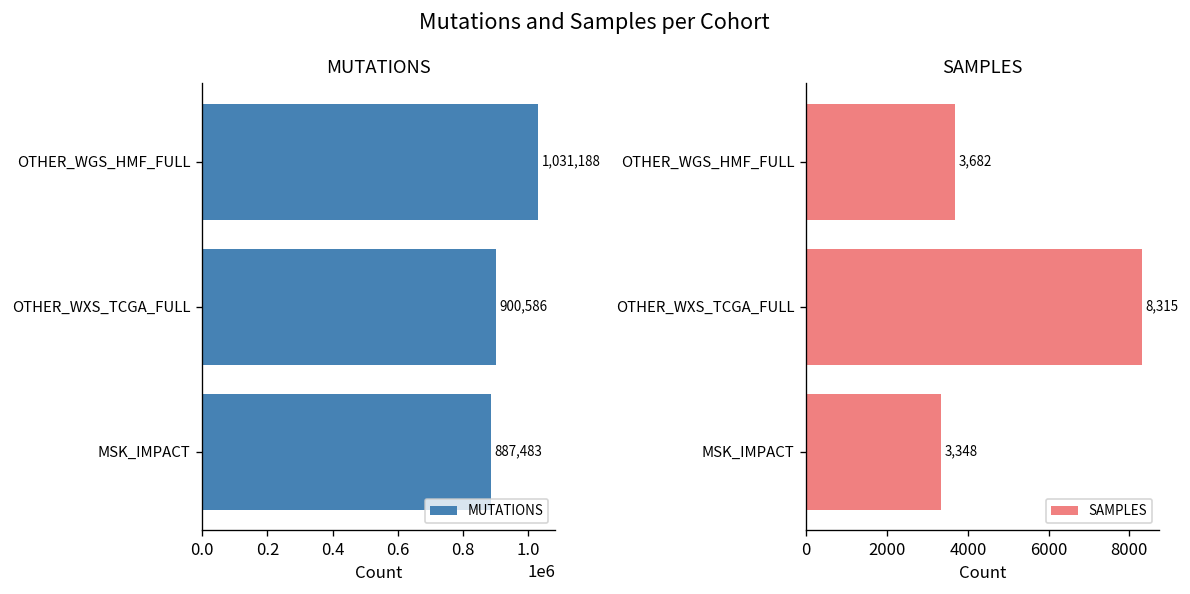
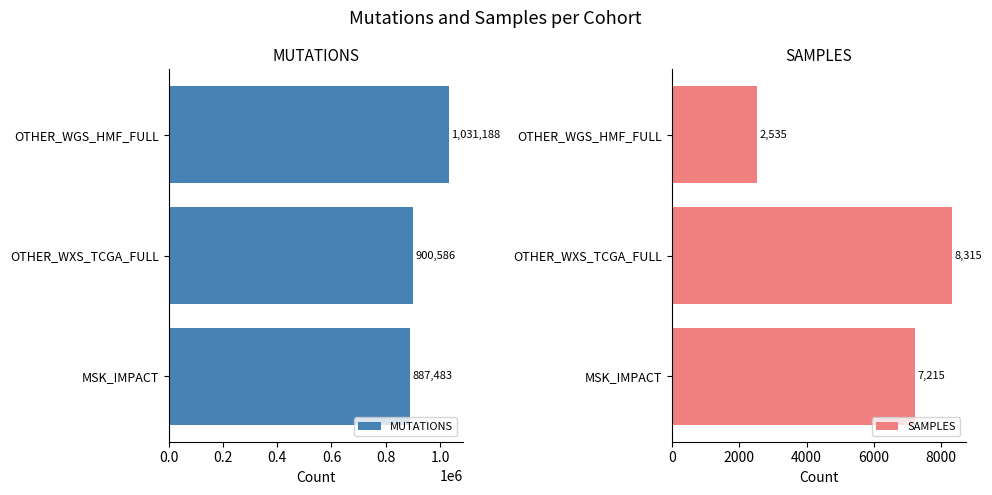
  {
    "MUTATIONS": {
      "OTHER_WGS_HMF_FULL": "1,031,188",
      "OTHER_WXS_TCGA_FULL": "900,586",
      "MSK_IMPACT": "887,483"
    },
    "SAMPLES": {
-     "OTHER_WGS_HMF_FULL": "3,682",
+     "OTHER_WGS_HMF_FULL": "2,535",
      "OTHER_WXS_TCGA_FULL": "8,315",
-     "MSK_IMPACT": "3,348"
+     "MSK_IMPACT": "7,215"
    }
  }
